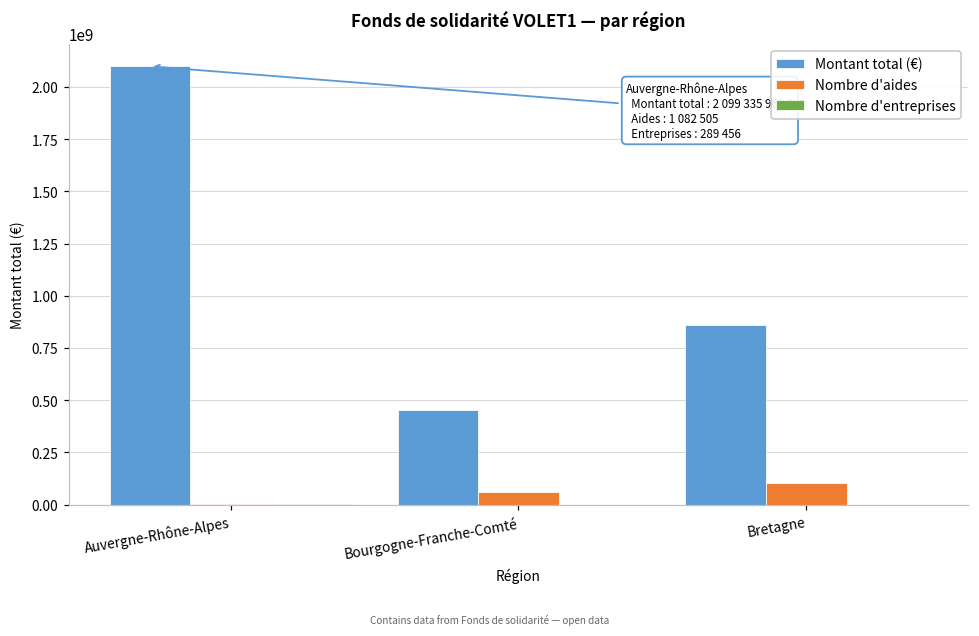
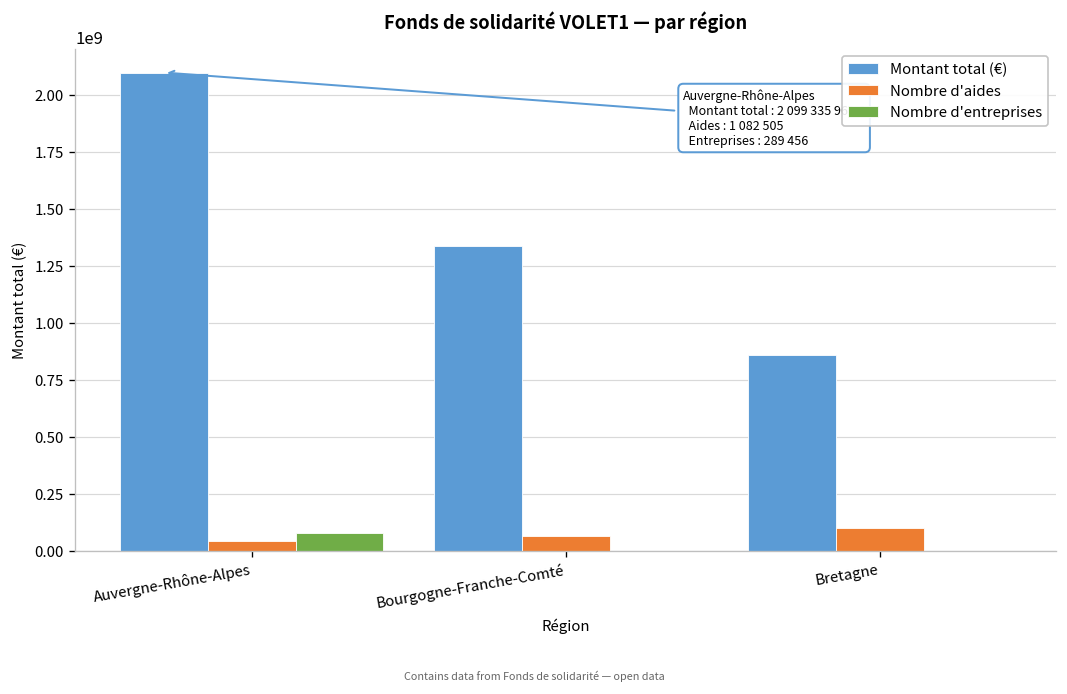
  {
    "Montant total (€)": {
-     "Bourgogne-Franche-Comté": 450000000,
+     "Bourgogne-Franche-Comté": 1340000000,
      "Bretagne": 860000000
    },
    "Nombre d'aides": {
-     "Auvergne-Rhône-Alpes": 0,
+     "Auvergne-Rhône-Alpes": 40000000,
      "Bourgogne-Franche-Comté": 60000000,
      "Bretagne": 100000000
    },
    "Nombre d'entreprises": {
-     "Auvergne-Rhône-Alpes": 0
+     "Auvergne-Rhône-Alpes": 80000000
    }
  }
